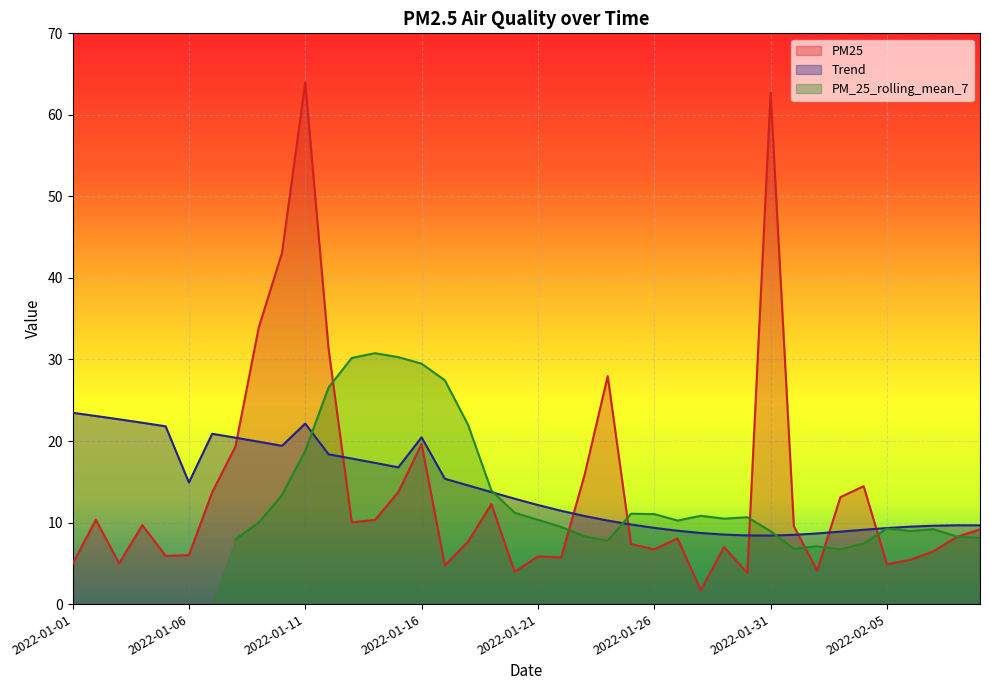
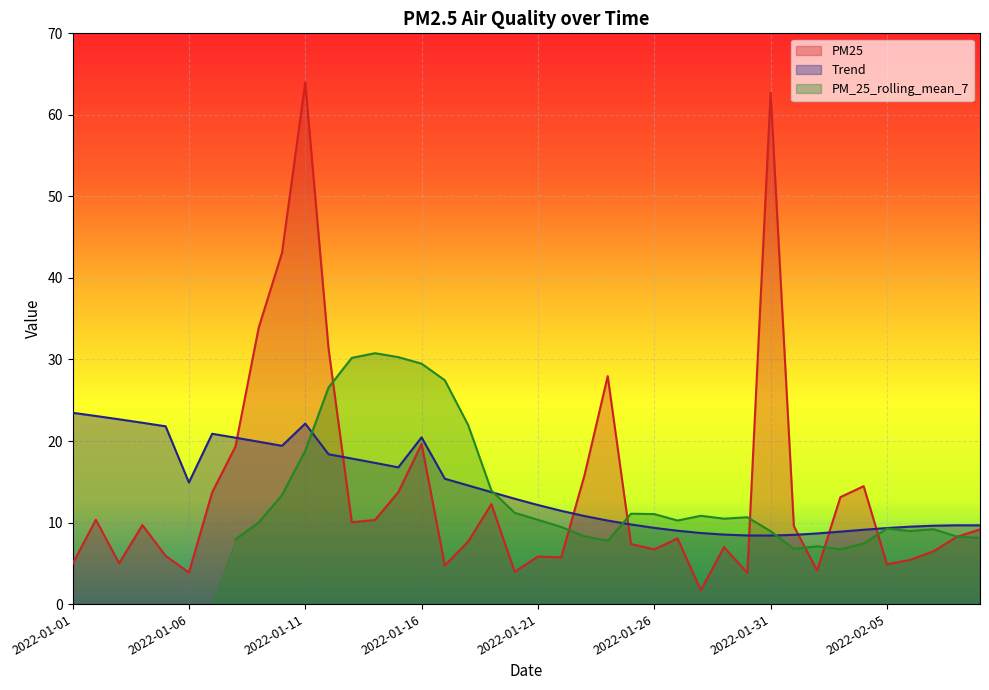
  {
    "PM25": {
      "2022-01-01": 5,
-     "2022-01-06": 6,
+     "2022-01-06": 4,
      "2022-01-11": 64,
      "2022-01-16": 20,
      "2022-01-21": 6,
      "2022-01-26": 7,
      "2022-01-31": 63,
      "2022-02-05": 5
    },
    "Trend": {
      "2022-01-01": 23,
      "2022-01-06": 15,
      "2022-01-11": 22,
      "2022-01-16": 20,
      "2022-01-21": 12,
      "2022-01-26": 9,
      "2022-01-31": 8
    }
  }
